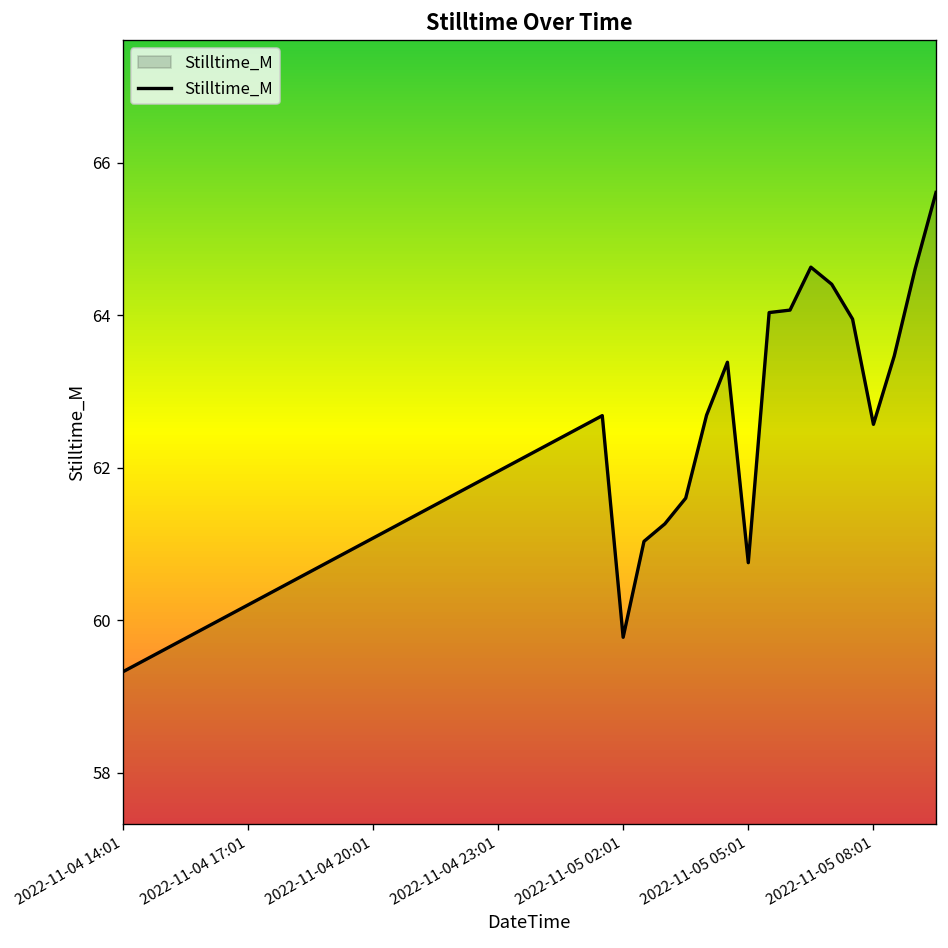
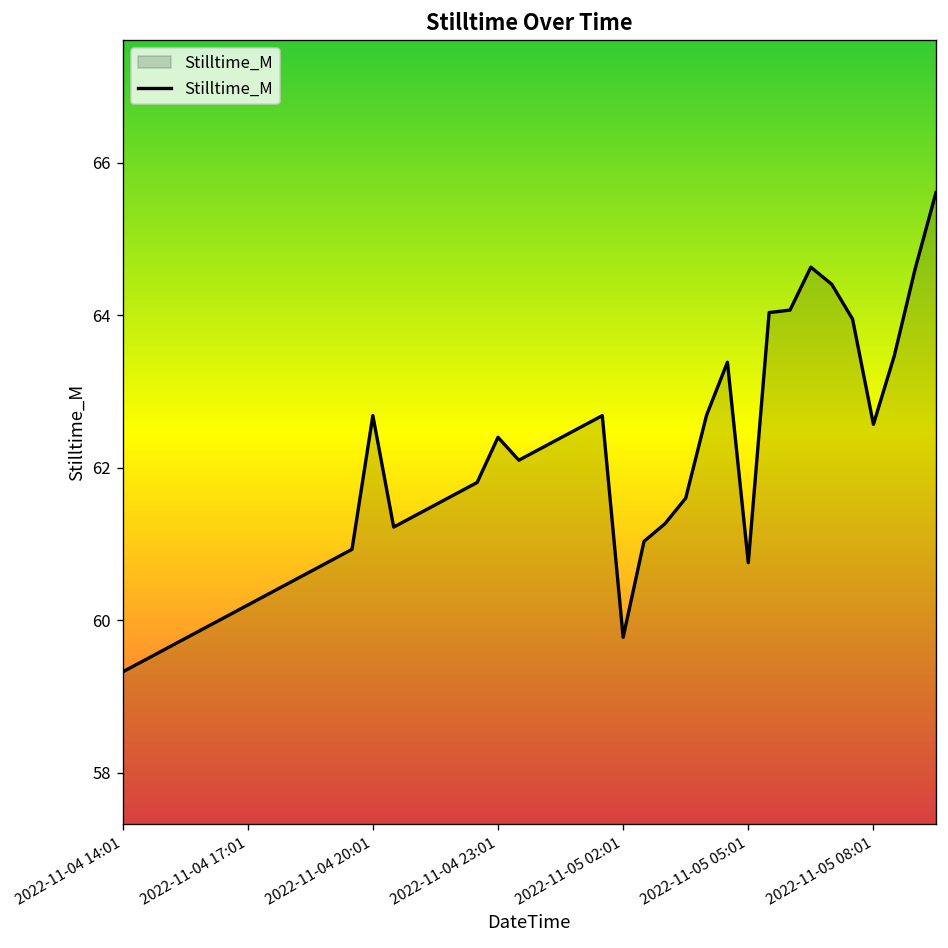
  {
    "2022-11-04 14:01": 59.3,
    "2022-11-04 17:01": 60.2,
-   "2022-11-04 20:01": 61.1,
-   "2022-11-04 23:01": 62.0,
+   "2022-11-04 20:01": 62.7,
+   "2022-11-04 23:01": 62.4,
    "2022-11-05 02:01": 59.8,
    "2022-11-05 05:01": 60.8,
    "2022-11-05 08:01": 62.6
  }
